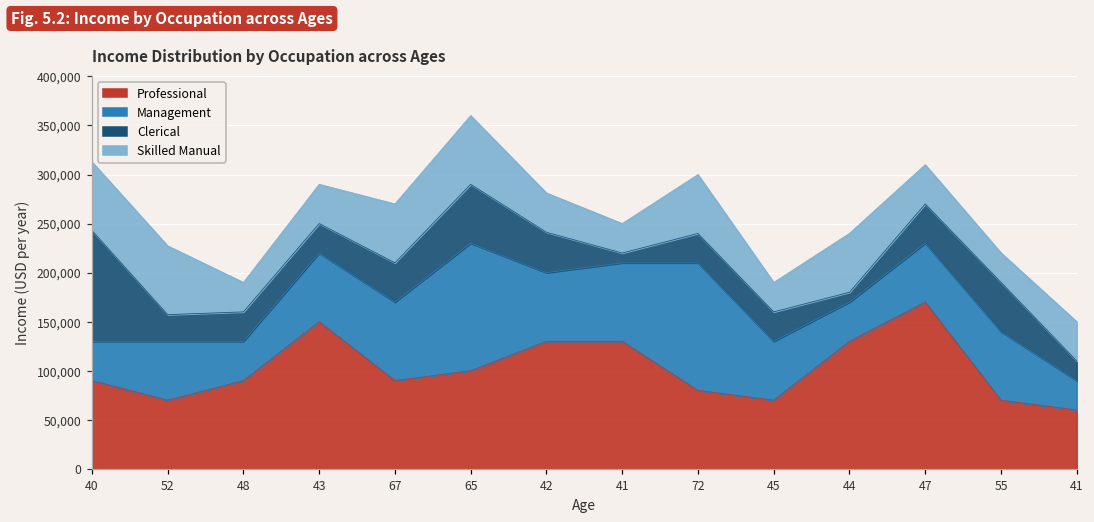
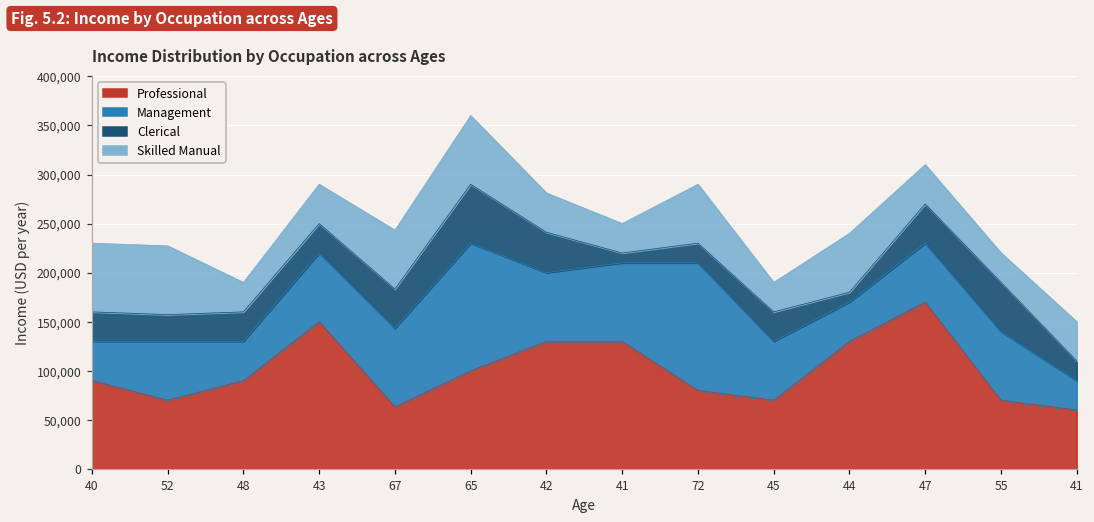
  {
    "Professional": {
      "40": "90,000",
      "52": "70,000",
      "48": "90,000",
      "43": "150,000",
-     "67": "90,000",
+     "67": "60,000",
      "65": "100,000",
      "42": "130,000",
      "72": "80,000",
      "45": "70,000",
      "44": "130,000",
      "47": "170,000",
      "55": "70,000"
    },
    "Management": {
      "40": "40,000",
      "52": "60,000",
      "48": "40,000",
      "43": "70,000",
      "67": "80,000",
      "65": "130,000",
      "42": "70,000",
      "72": "130,000",
      "45": "60,000",
      "44": "40,000",
      "47": "60,000",
      "55": "70,000"
    },
    "Clerical": {
-     "40": "110,000",
+     "40": "30,000",
      "52": "30,000",
      "48": "30,000",
      "43": "30,000",
      "67": "40,000",
      "65": "60,000",
      "42": "40,000",
-     "72": "30,000",
+     "72": "20,000",
      "45": "30,000",
      "44": "10,000",
      "47": "40,000",
      "55": "50,000"
    },
    "Skilled Manual": {
      "40": "70,000",
      "52": "70,000",
      "48": "30,000",
      "43": "40,000",
      "67": "60,000",
      "65": "70,000",
      "42": "40,000",
      "72": "60,000",
      "45": "30,000",
      "44": "60,000",
      "47": "40,000",
      "55": "30,000"
    }
  }
